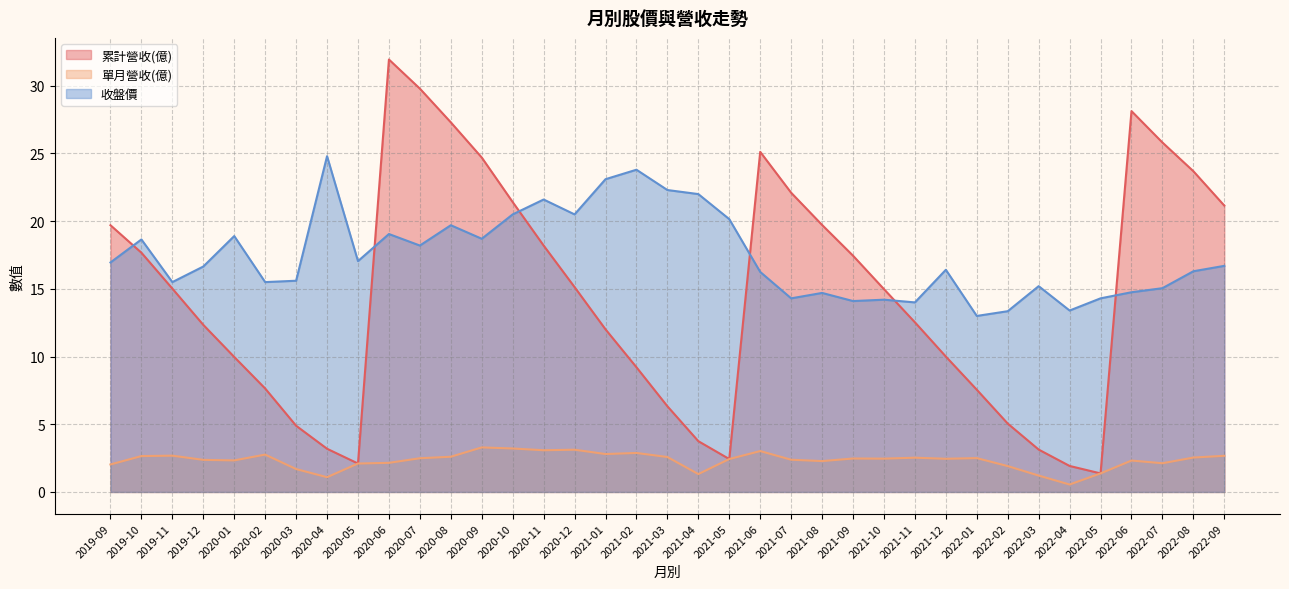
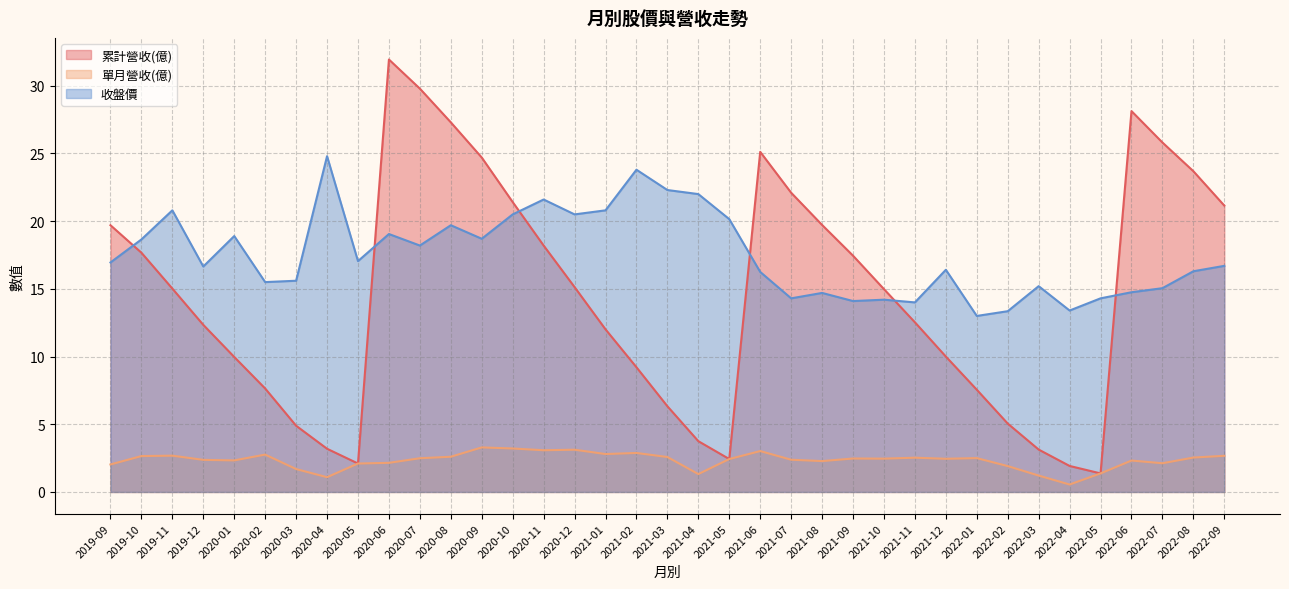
  {
    "收盤價": {
      "2019-09": 17.0,
      "2019-10": 18.7,
-     "2019-11": 15.5,
+     "2019-11": 20.8,
      "2019-12": 16.7,
      "2020-01": 18.9,
      "2020-02": 15.5,
      "2020-03": 15.6,
      "2020-04": 24.8,
      "2020-05": 17.1,
      "2020-06": 19.1,
      "2020-07": 18.2,
      "2020-08": 19.7,
      "2020-09": 18.7,
      "2020-10": 20.5,
      "2020-11": 21.6,
      "2020-12": 20.5,
-     "2021-01": 23.1,
+     "2021-01": 20.8,
      "2021-02": 23.8,
      "2021-03": 22.3,
      "2021-04": 22.0,
      "2021-05": 20.2,
      "2021-06": 16.3,
      "2021-07": 14.3,
      "2021-08": 14.7,
      "2021-09": 14.1,
      "2021-10": 14.2,
      "2021-11": 14.0,
      "2021-12": 16.4,
      "2022-01": 13.0,
      "2022-02": 13.4,
      "2022-03": 15.2,
      "2022-04": 13.4,
      "2022-05": 14.3,
      "2022-06": 14.8,
      "2022-07": 15.1,
      "2022-08": 16.3,
      "2022-09": 16.7
    }
  }
